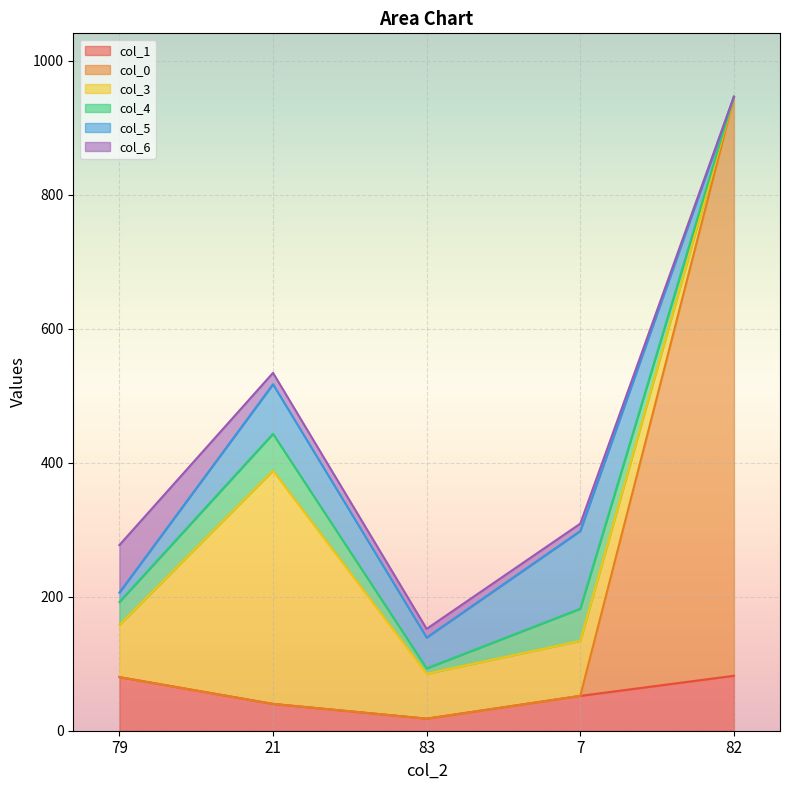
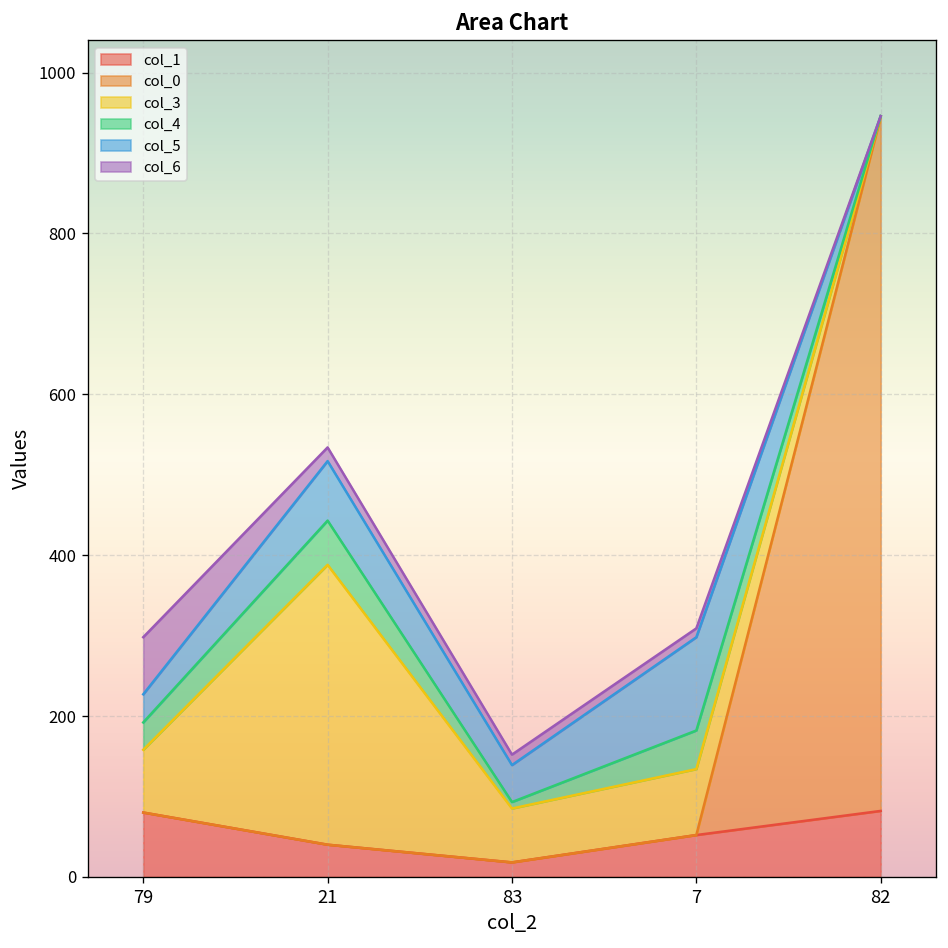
  {
    "col_3": {
      "79": 80,
      "21": 350,
      "83": 70,
      "7": 80
    },
    "col_4": {
      "79": 30,
      "21": 60,
      "83": 10,
      "7": 50
    },
    "col_5": {
-     "79": 10,
+     "79": 40,
      "21": 70,
      "83": 50,
      "7": 120
    },
    "col_6": {
      "79": 70,
      "21": 20,
      "83": 10,
      "7": 10
    }
  }
